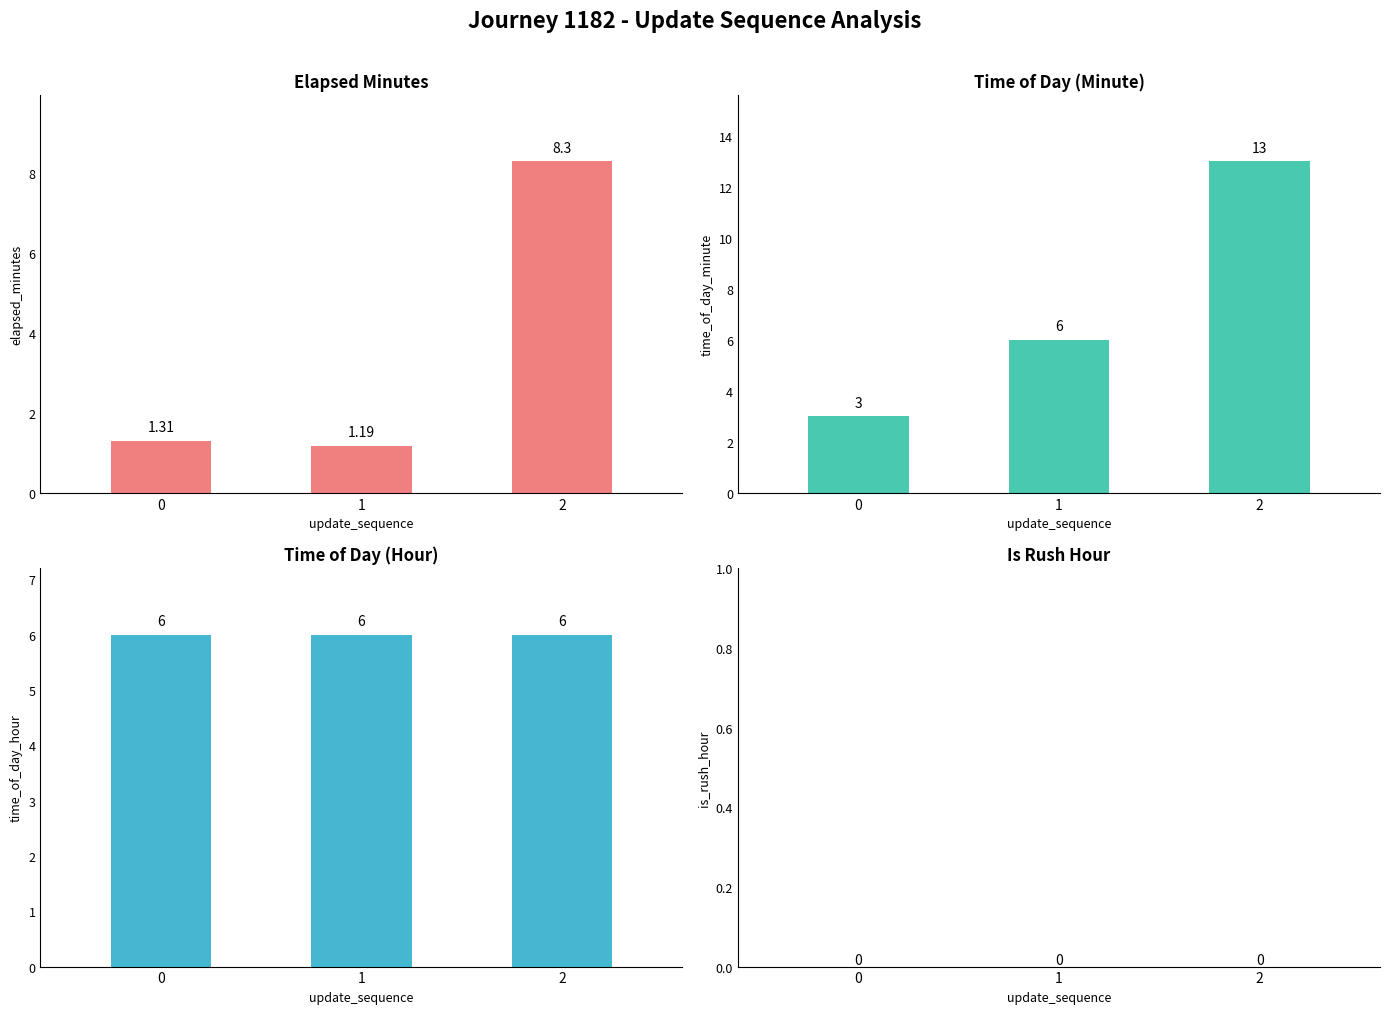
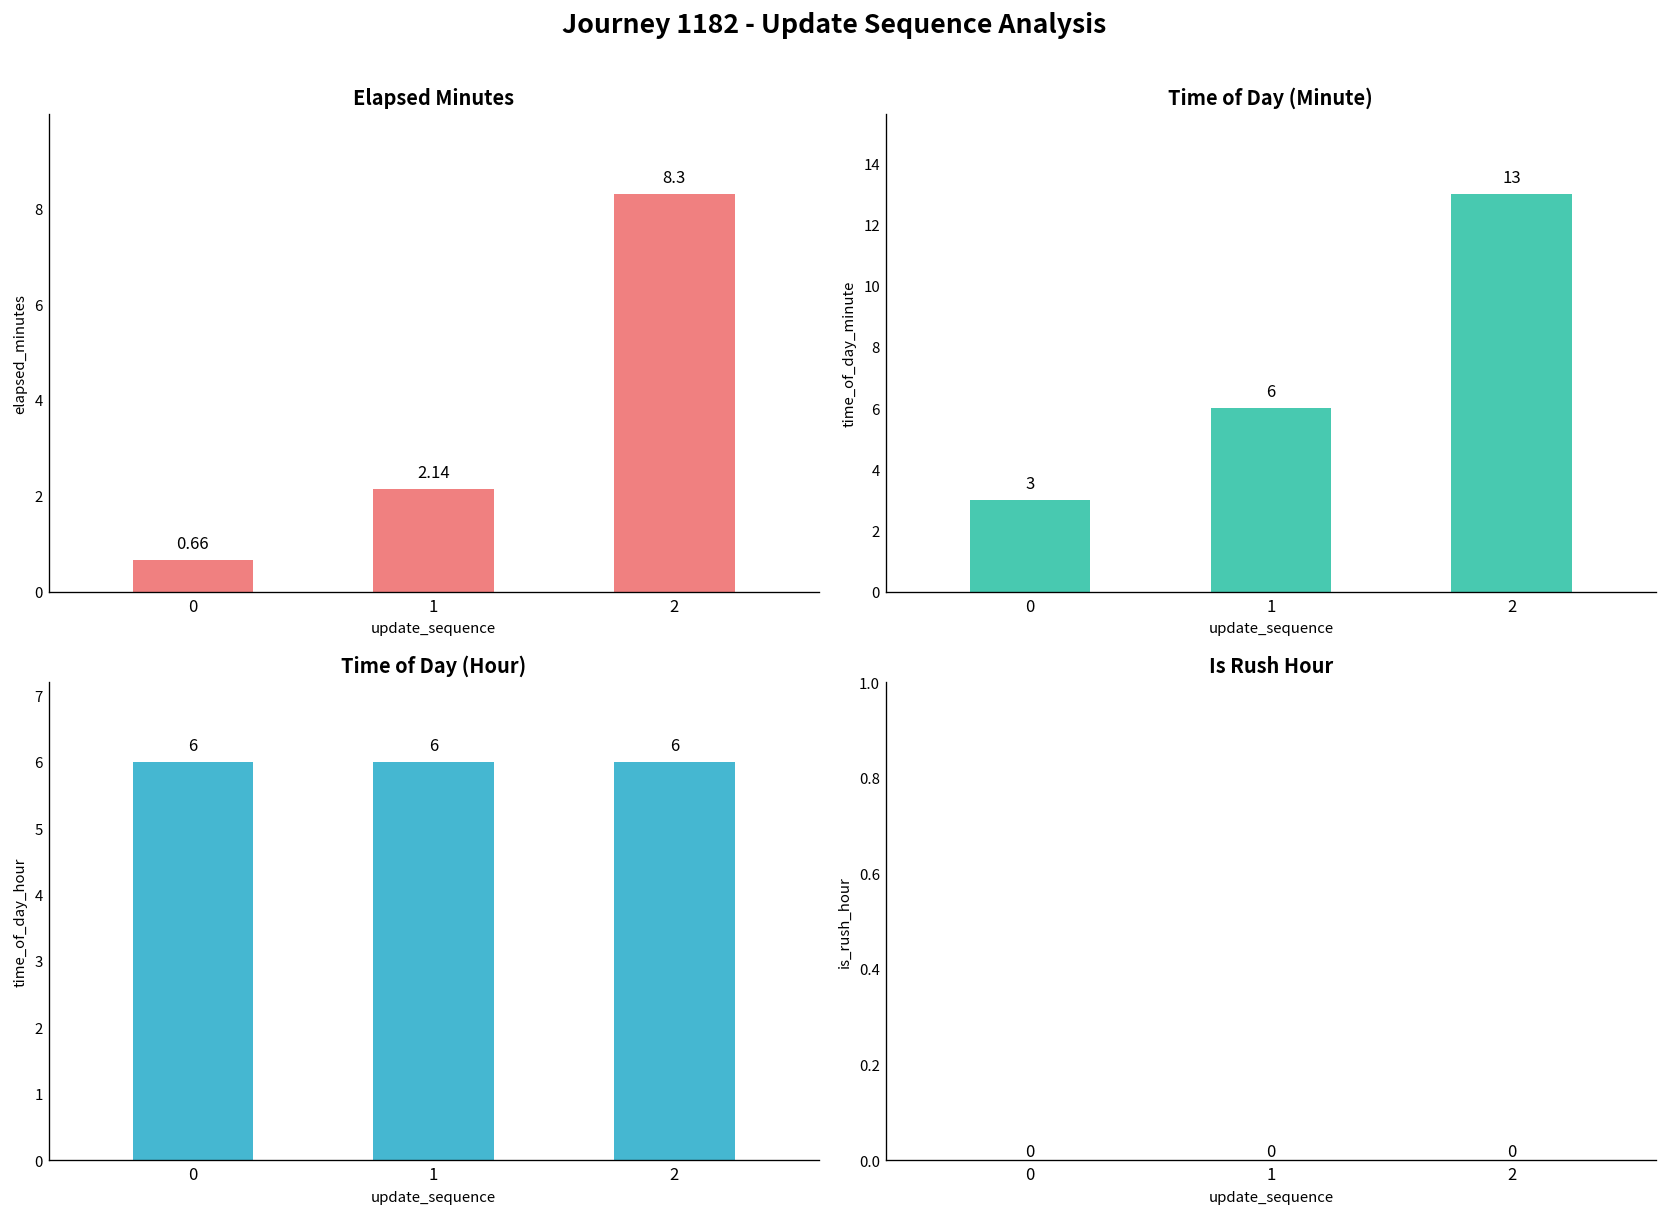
  {
    "Elapsed Minutes": {
-     "0": 1.31,
-     "1": 1.19,
+     "0": 0.66,
+     "1": 2.14,
      "2": 8.3
    },
    "Time of Day (Minute)": {
      "0": 3,
      "1": 6,
      "2": 13
    },
    "Time of Day (Hour)": {
      "0": 6,
      "1": 6,
      "2": 6
    },
    "Is Rush Hour": {
      "0": 0,
      "1": 0,
      "2": 0
    }
  }
